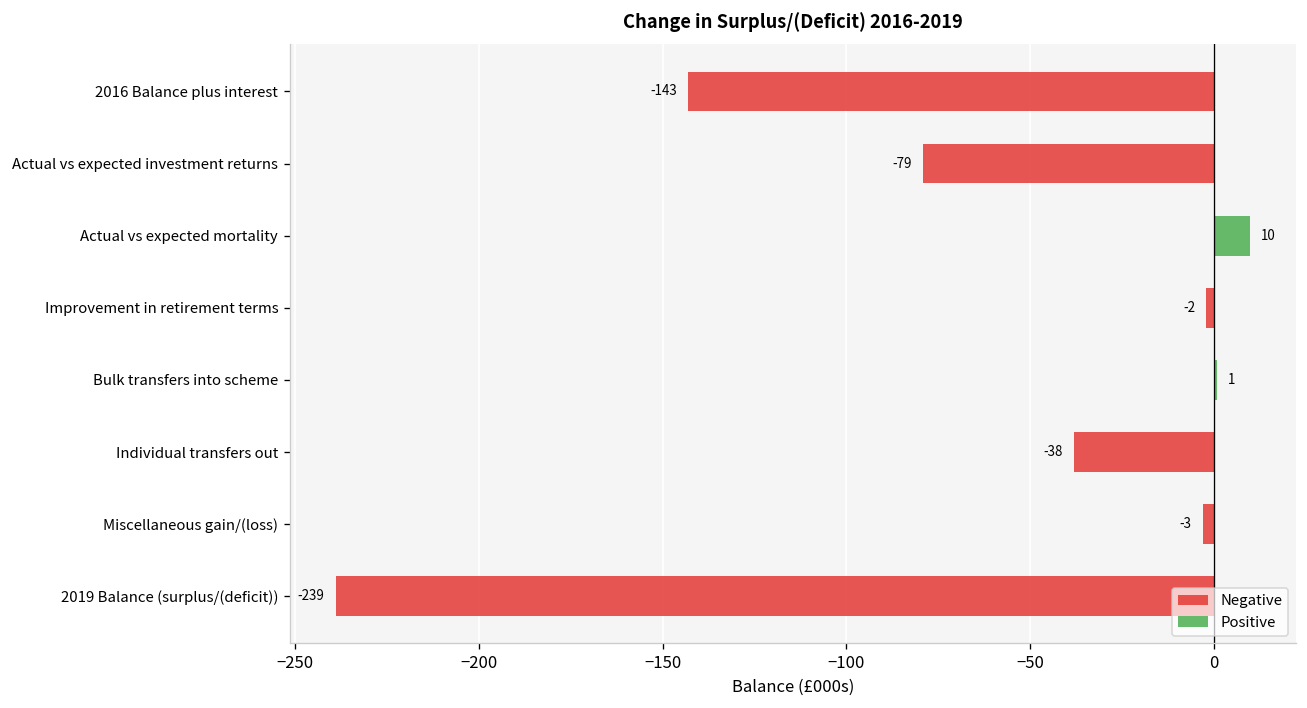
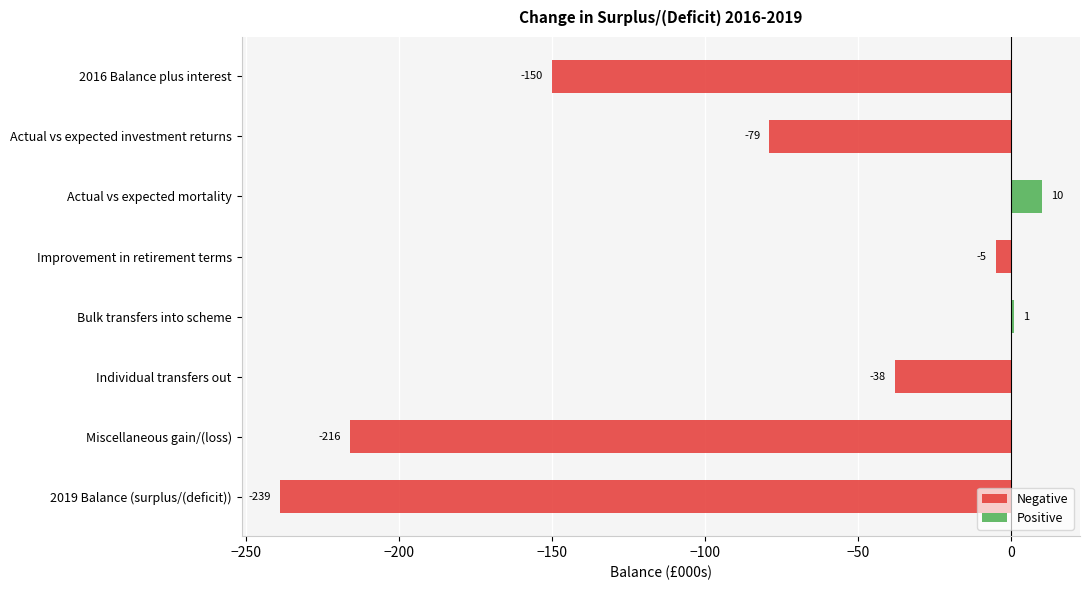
  {
    "Negative": {
-     "2016 Balance plus interest": -143,
+     "2016 Balance plus interest": -150,
      "Actual vs expected investment returns": -79,
-     "Improvement in retirement terms": -2,
+     "Improvement in retirement terms": -5,
      "Individual transfers out": -38,
-     "Miscellaneous gain/(loss)": -3,
+     "Miscellaneous gain/(loss)": -216,
      "2019 Balance (surplus/(deficit))": -239
    },
    "Positive": {
      "Actual vs expected mortality": 10,
      "Bulk transfers into scheme": 1
    }
  }
